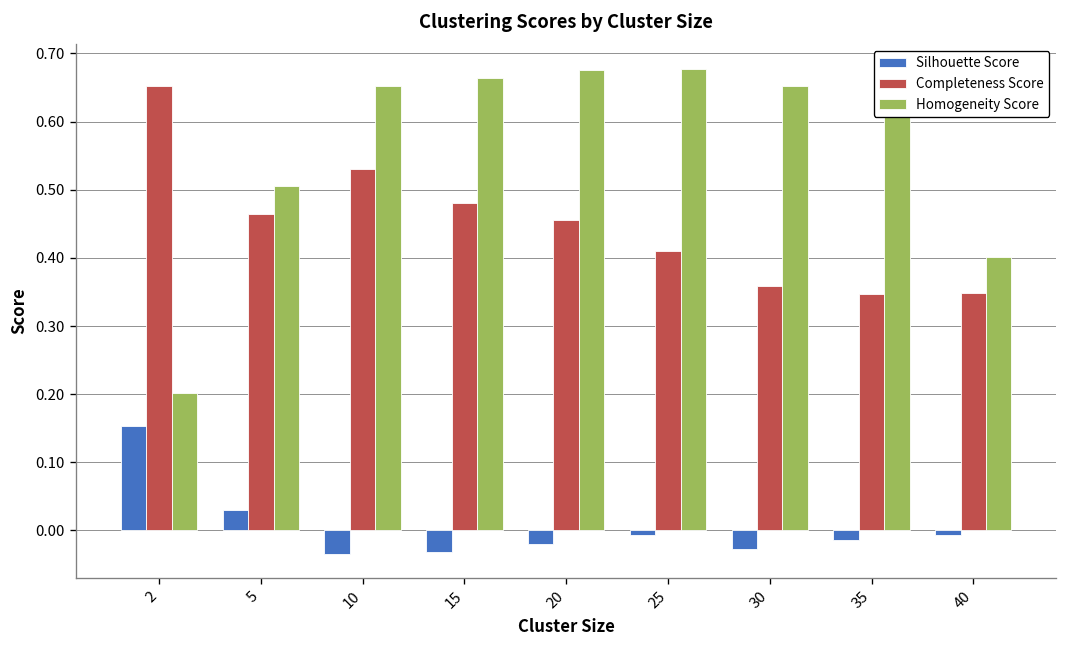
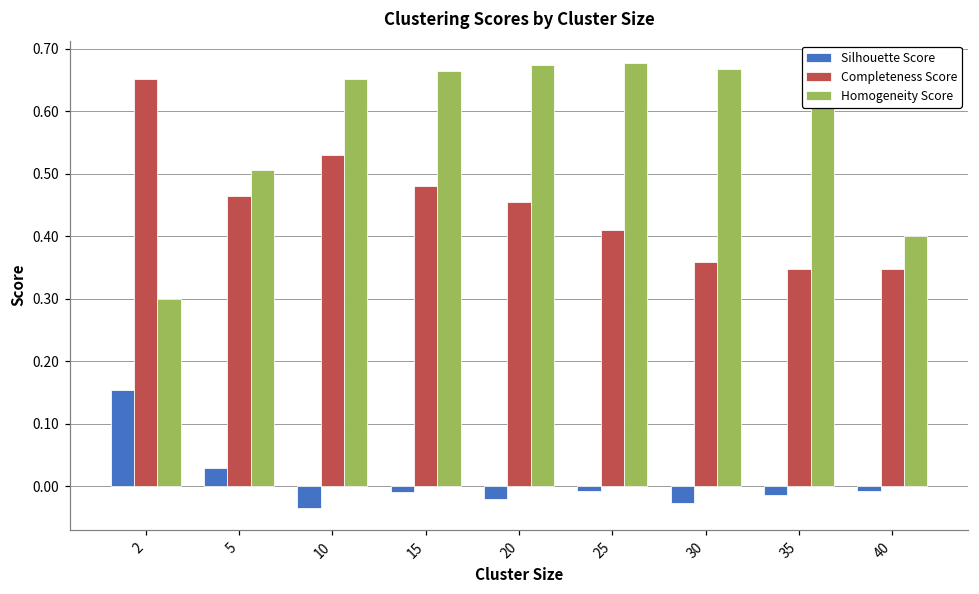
  {
    "Silhouette Score": {
      "2": 0.15,
      "5": 0.03,
      "10": -0.03,
-     "15": -0.03,
+     "15": -0.01,
      "20": -0.02,
      "25": -0.01,
      "30": -0.03,
      "35": -0.01,
      "40": -0.01
    },
    "Completeness Score": {
      "2": 0.65,
      "5": 0.46,
      "10": 0.53,
      "15": 0.48,
      "20": 0.46,
      "25": 0.41,
      "30": 0.36,
      "35": 0.35,
      "40": 0.35
    },
    "Homogeneity Score": {
-     "2": 0.20,
+     "2": 0.30,
      "5": 0.51,
      "10": 0.65,
      "15": 0.66,
      "20": 0.68,
      "25": 0.68,
-     "30": 0.65,
+     "30": 0.67,
      "40": 0.40
    }
  }
